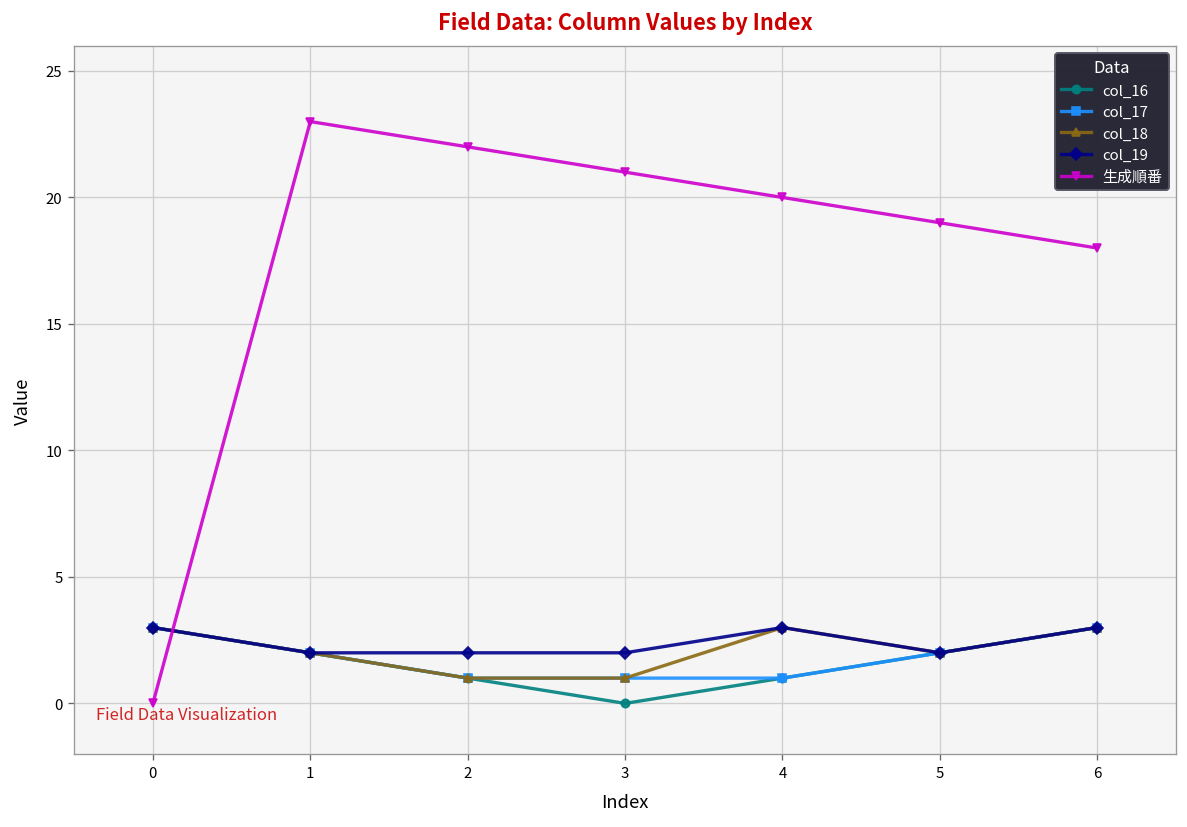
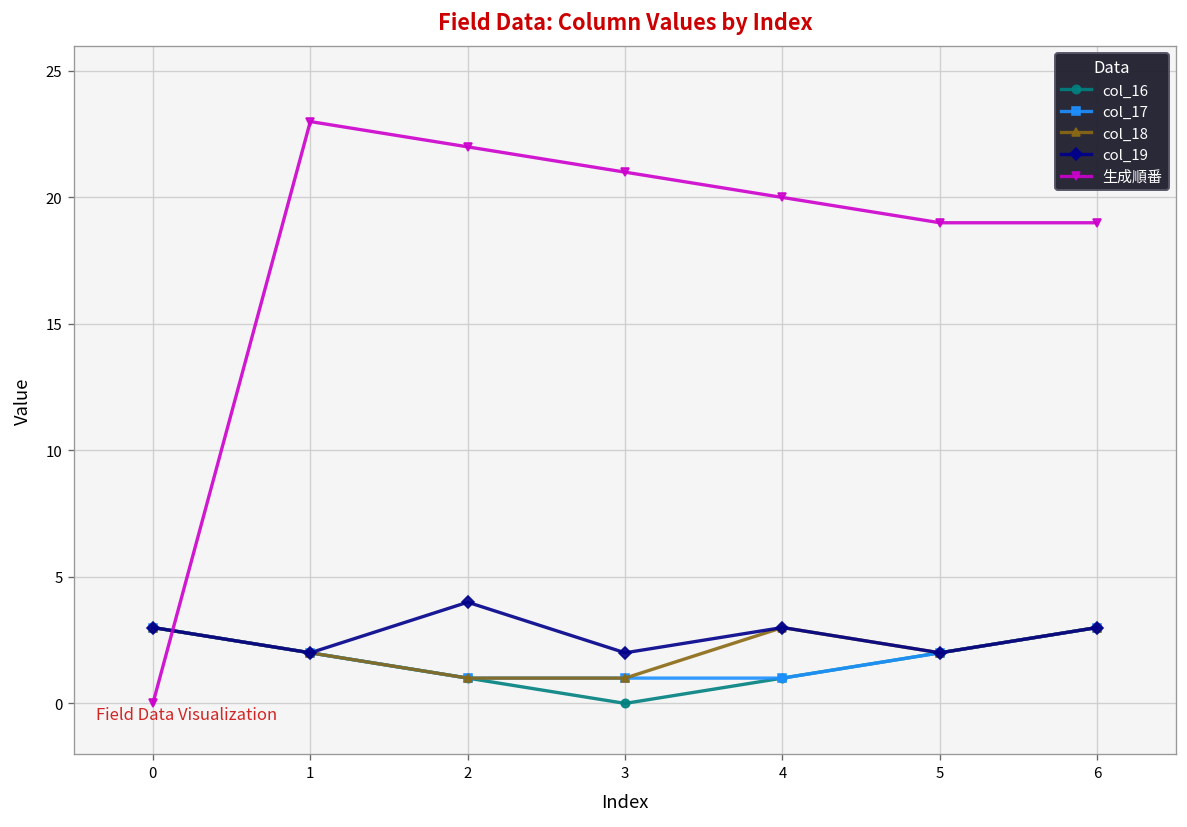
  {
    "col_16": {
      "3": 0
    },
    "col_19": {
-     "2": 2,
+     "2": 4,
      "3": 2
    },
    "生成順番": {
      "0": 0,
      "1": 23,
      "2": 22,
      "3": 21,
      "4": 20,
      "5": 19,
-     "6": 18
+     "6": 19
    }
  }
